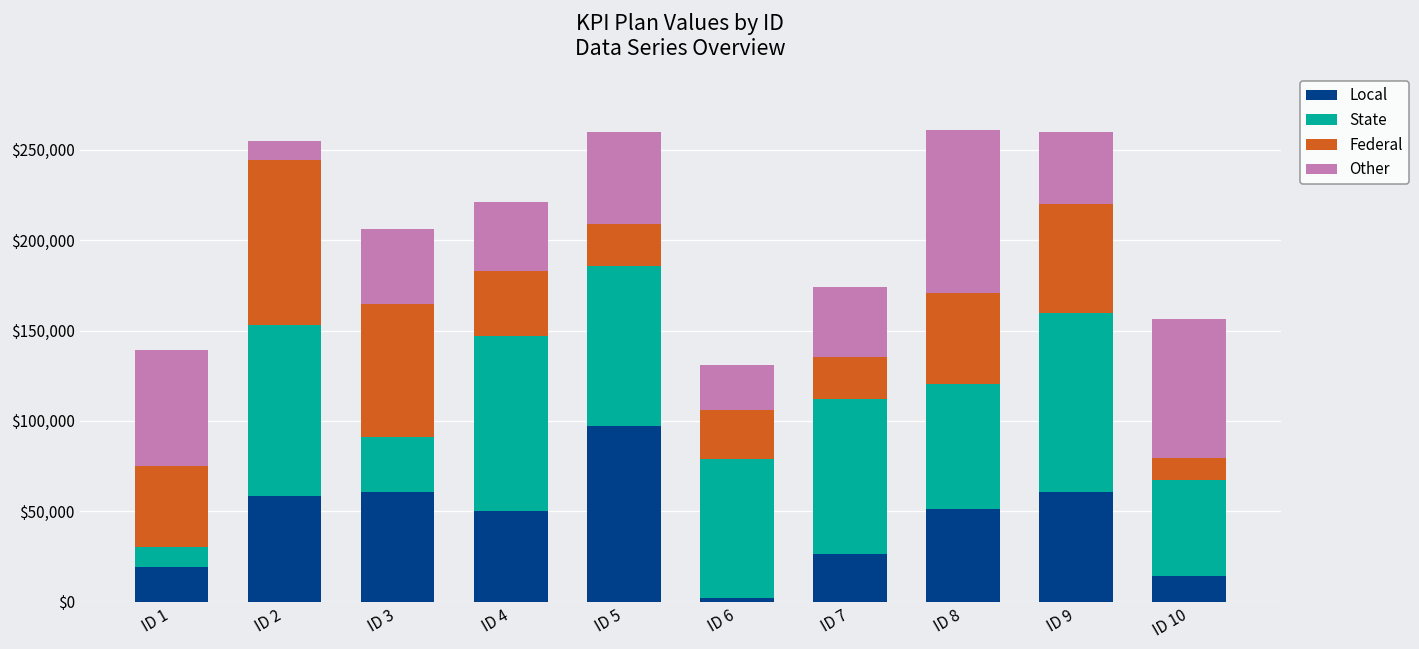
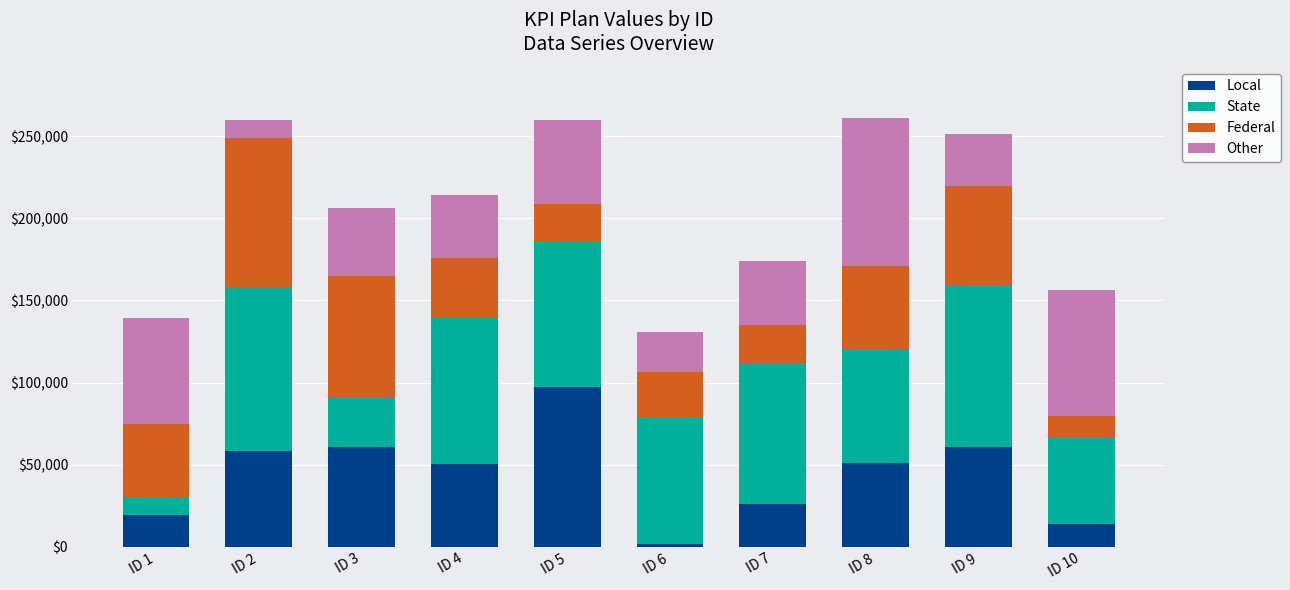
  {
    "Local": {
      "ID 1": "$19,000",
      "ID 2": "$58,000",
      "ID 3": "$61,000",
      "ID 4": "$50,000",
      "ID 5": "$97,000",
      "ID 6": "$2,000",
      "ID 7": "$26,000",
      "ID 8": "$51,000",
      "ID 9": "$61,000",
      "ID 10": "$14,000"
    },
    "State": {
      "ID 1": "$11,000",
-     "ID 2": "$95,000",
+     "ID 2": "$100,000",
      "ID 3": "$30,000",
-     "ID 4": "$97,000",
+     "ID 4": "$89,000",
      "ID 5": "$88,000",
      "ID 6": "$77,000",
      "ID 7": "$86,000",
      "ID 8": "$69,000",
      "ID 9": "$99,000",
      "ID 10": "$53,000"
    },
    "Federal": {
      "ID 1": "$45,000",
      "ID 2": "$91,000",
      "ID 3": "$74,000",
      "ID 4": "$36,000",
      "ID 5": "$23,000",
      "ID 6": "$27,000",
      "ID 7": "$23,000",
      "ID 8": "$50,000",
      "ID 9": "$60,000",
      "ID 10": "$12,000"
    },
    "Other": {
      "ID 1": "$64,000",
      "ID 2": "$11,000",
      "ID 3": "$42,000",
      "ID 4": "$38,000",
      "ID 5": "$51,000",
      "ID 6": "$25,000",
      "ID 7": "$39,000",
      "ID 8": "$90,000",
-     "ID 9": "$40,000",
+     "ID 9": "$31,000",
      "ID 10": "$77,000"
    }
  }
